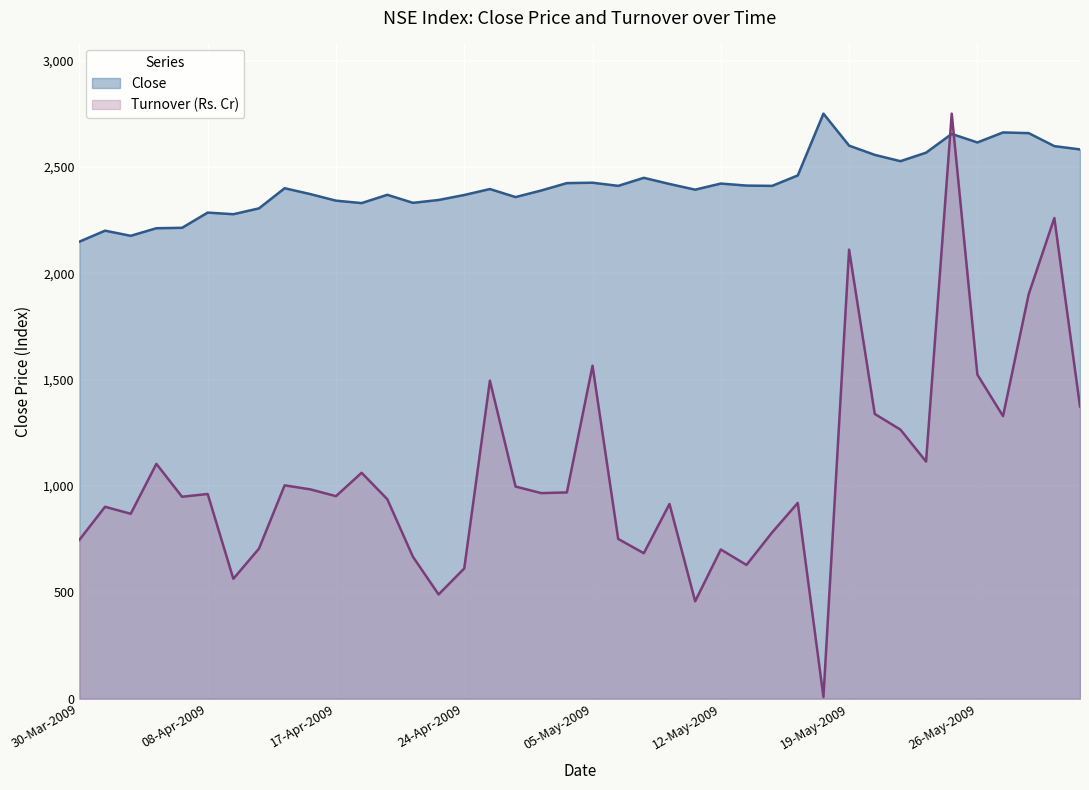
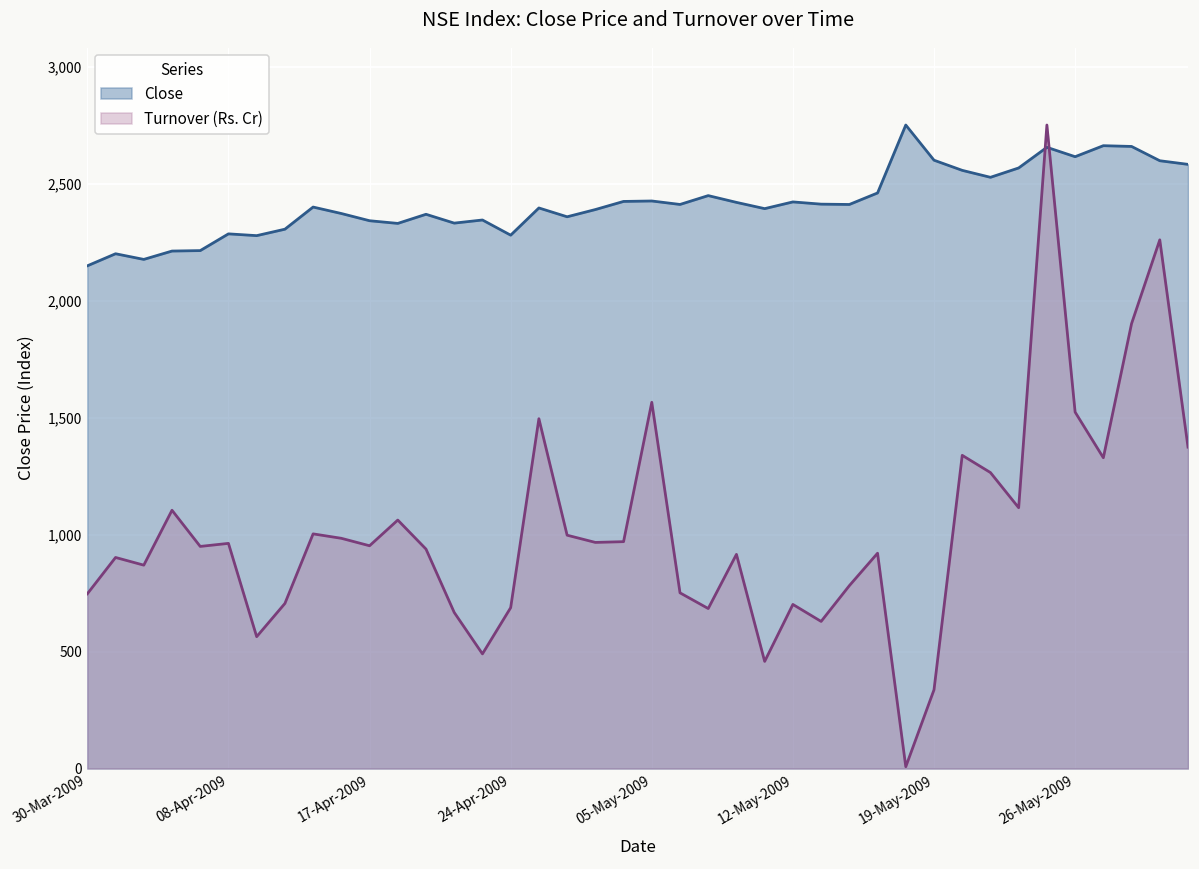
  {
    "Close": {
      "30-Mar-2009": "2,150",
      "08-Apr-2009": "2,290",
      "17-Apr-2009": "2,340",
-     "24-Apr-2009": "2,370",
+     "24-Apr-2009": "2,280",
      "05-May-2009": "2,430",
      "12-May-2009": "2,420",
      "19-May-2009": "2,600",
      "26-May-2009": "2,620"
    },
    "Turnover (Rs. Cr)": {
      "30-Mar-2009": "750",
      "08-Apr-2009": "960",
      "17-Apr-2009": "950",
-     "24-Apr-2009": "610",
+     "24-Apr-2009": "690",
      "05-May-2009": "1,570",
      "12-May-2009": "700",
-     "19-May-2009": "2,110",
+     "19-May-2009": "340",
      "26-May-2009": "1,520"
    }
  }
